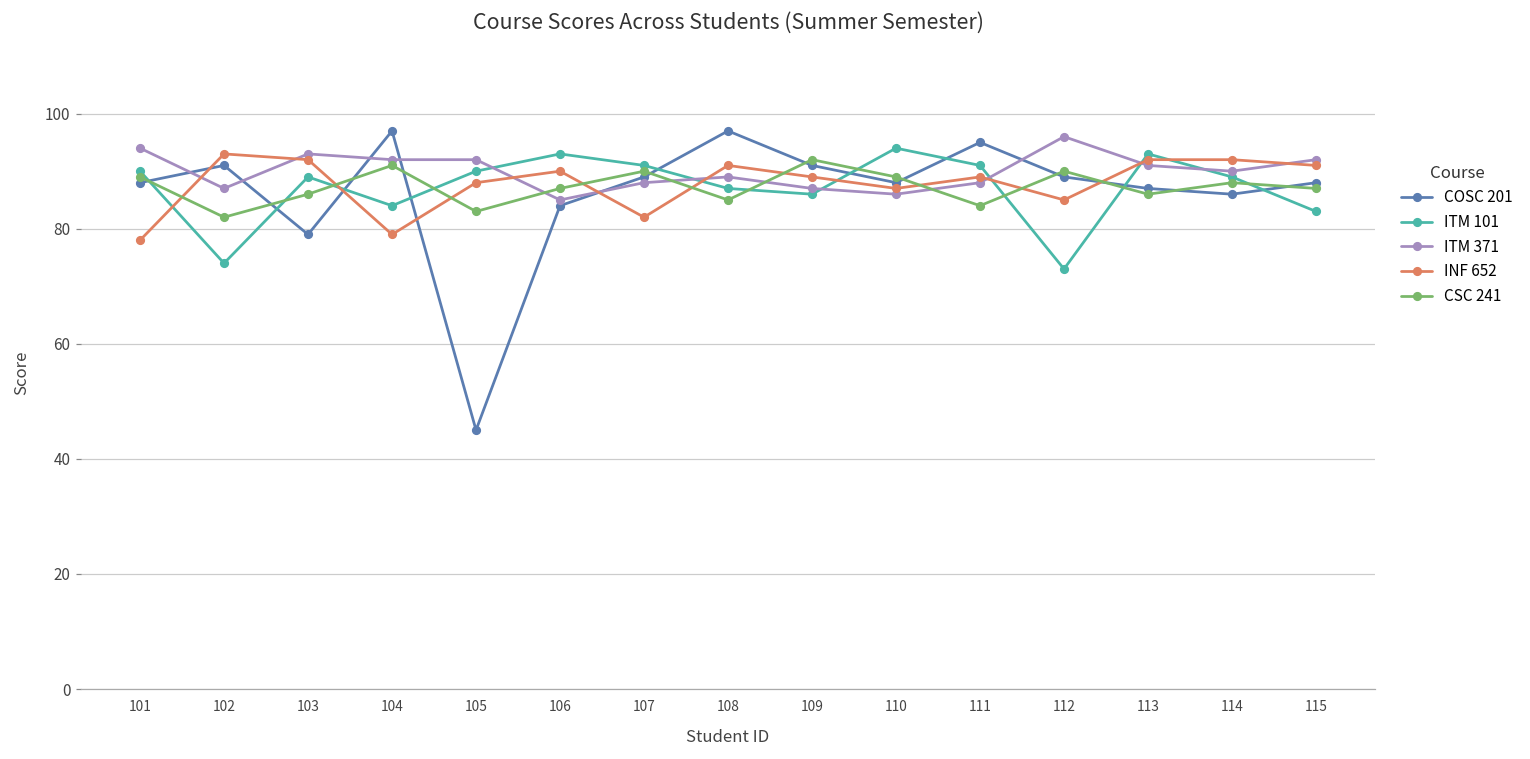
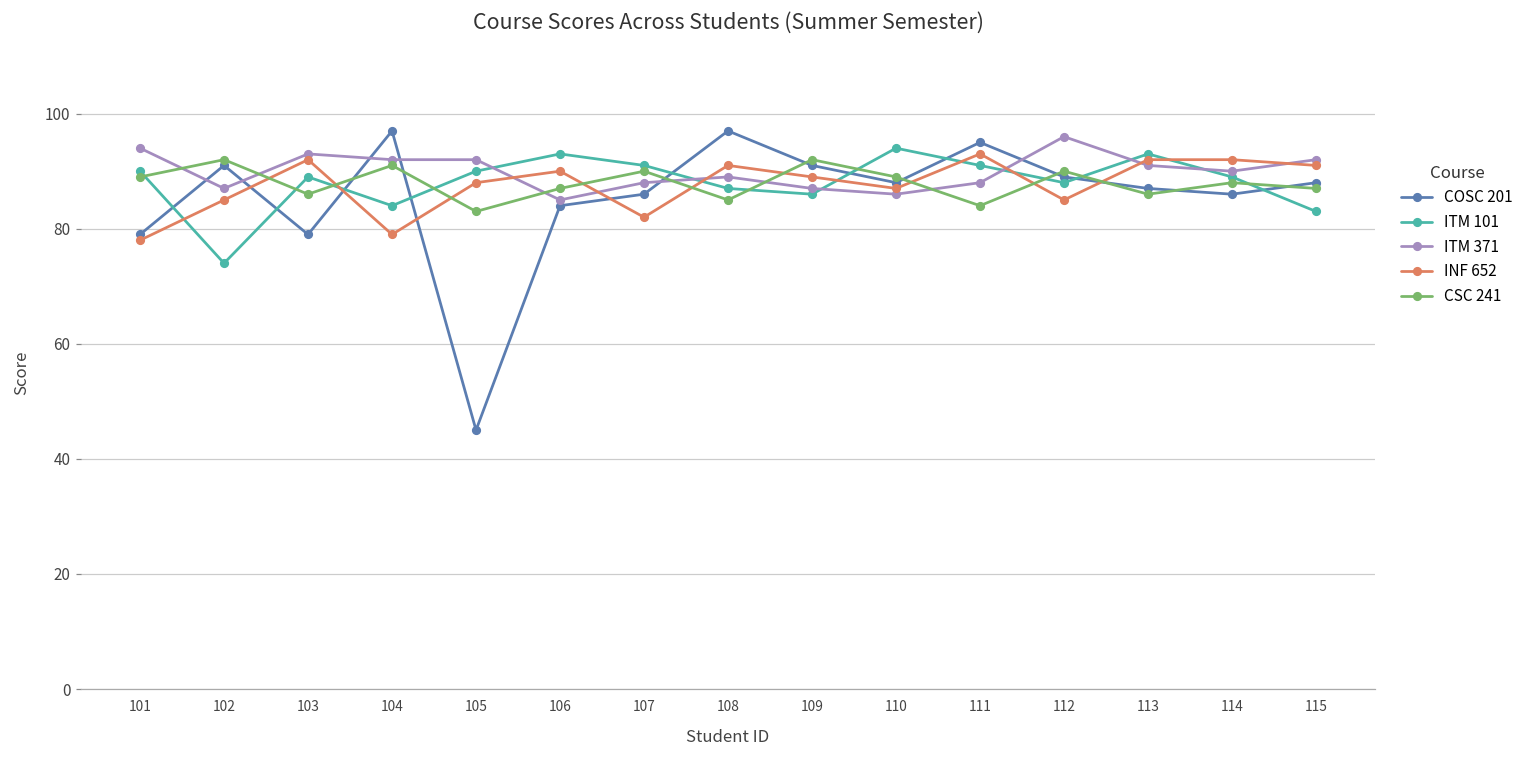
  {
    "COSC 201": {
-     "101": 88,
+     "101": 79,
      "102": 91,
      "103": 79,
      "104": 97,
      "105": 45,
      "106": 84,
-     "107": 89,
+     "107": 86,
      "108": 97,
      "109": 91,
      "110": 88,
      "111": 95,
      "112": 89,
      "113": 87,
      "114": 86,
      "115": 88
    },
    "ITM 101": {
      "101": 90,
      "102": 74,
      "103": 89,
      "104": 84,
      "105": 90,
      "106": 93,
      "107": 91,
      "108": 87,
      "109": 86,
      "110": 94,
      "111": 91,
-     "112": 73,
+     "112": 88,
      "113": 93,
      "114": 89,
      "115": 83
    },
    "ITM 371": {
      "101": 94,
      "102": 87,
      "103": 93,
      "104": 92,
      "105": 92,
      "106": 85,
      "107": 88,
      "108": 89,
      "109": 87,
      "110": 86,
      "111": 88,
      "112": 96,
      "113": 91,
      "114": 90,
      "115": 92
    },
    "INF 652": {
      "101": 78,
-     "102": 93,
+     "102": 85,
      "103": 92,
      "104": 79,
      "105": 88,
      "106": 90,
      "107": 82,
      "108": 91,
      "109": 89,
      "110": 87,
-     "111": 89,
+     "111": 93,
      "112": 85,
      "113": 92,
      "114": 92,
      "115": 91
    },
    "CSC 241": {
      "101": 89,
-     "102": 82,
+     "102": 92,
      "103": 86,
      "104": 91,
      "105": 83,
      "106": 87,
      "107": 90,
      "108": 85,
      "109": 92,
      "110": 89,
      "111": 84,
      "112": 90,
      "113": 86,
      "114": 88,
      "115": 87
    }
  }
